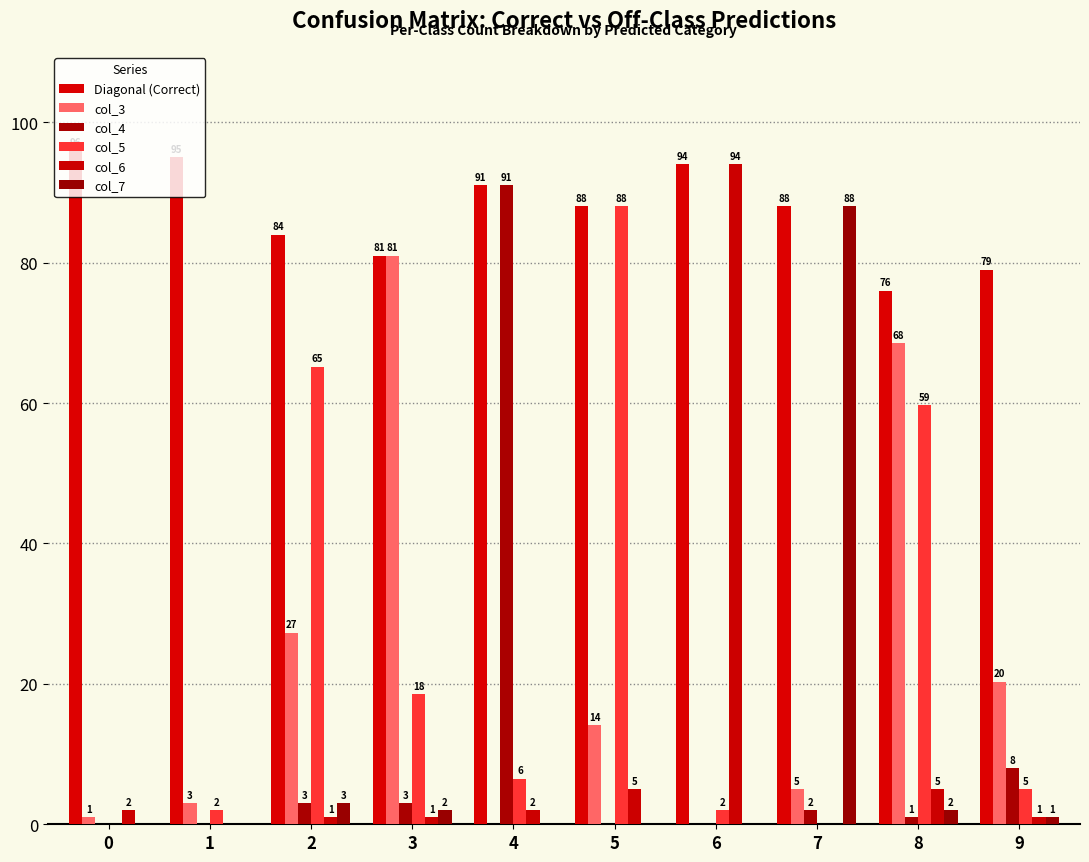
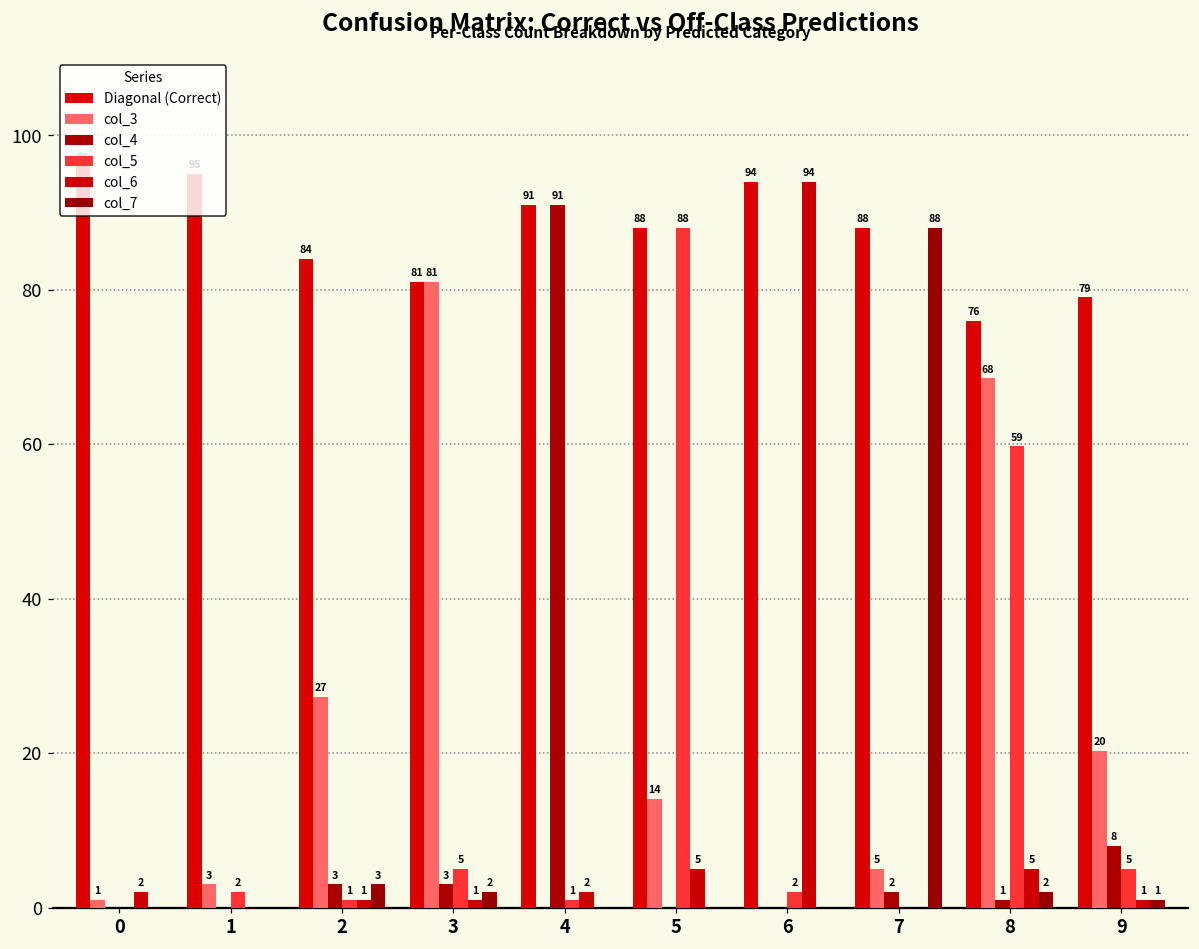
  {
    "col_3": {
      "0": 1,
      "1": 3,
      "2": 27,
      "3": 81,
      "5": 14,
      "7": 5,
      "8": 68,
      "9": 20
    },
    "col_5": {
      "1": 2,
-     "2": 65,
-     "3": 18,
-     "4": 6,
+     "2": 1,
+     "3": 5,
+     "4": 1,
      "5": 88,
      "6": 2,
      "9": 5
    }
  }
